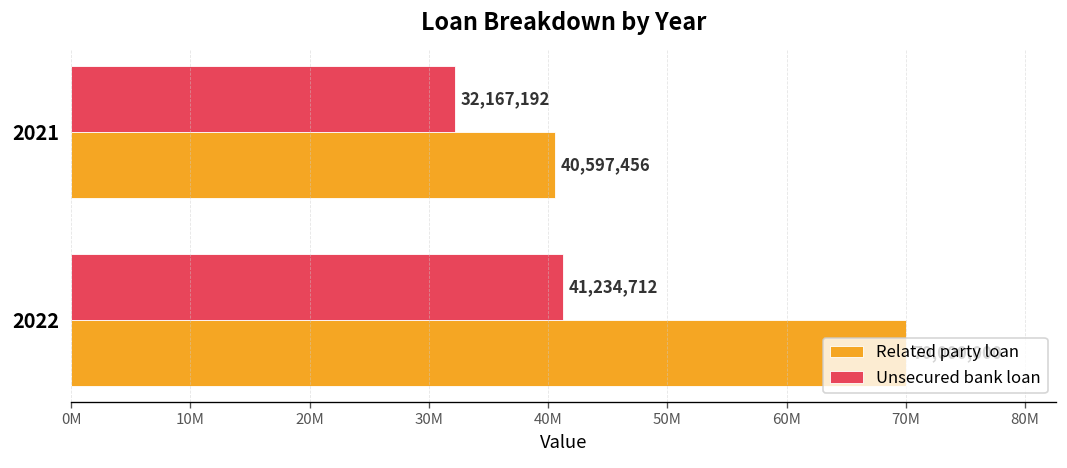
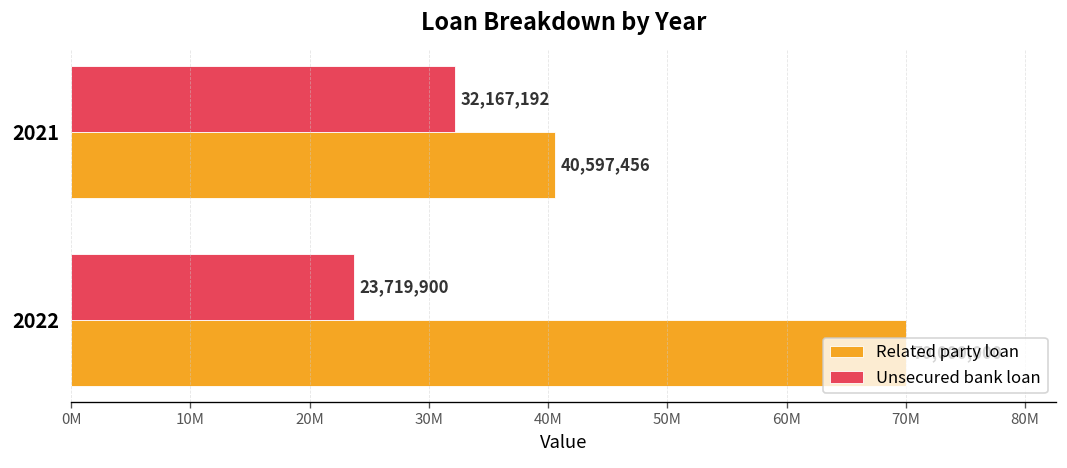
  {
    "Related party loan": {
      "2021": "40,597,456"
    },
    "Unsecured bank loan": {
      "2021": "32,167,192",
-     "2022": "41,234,712"
+     "2022": "23,719,900"
    }
  }
